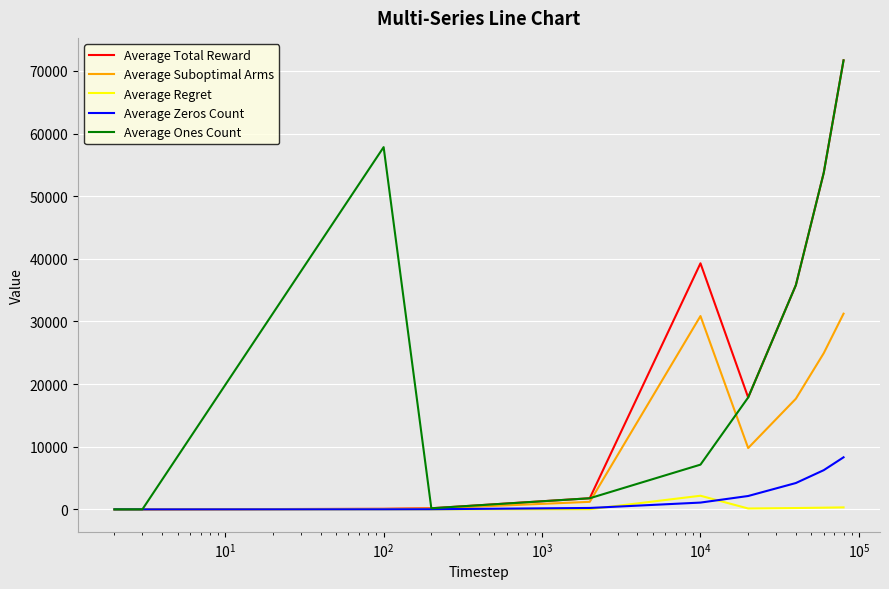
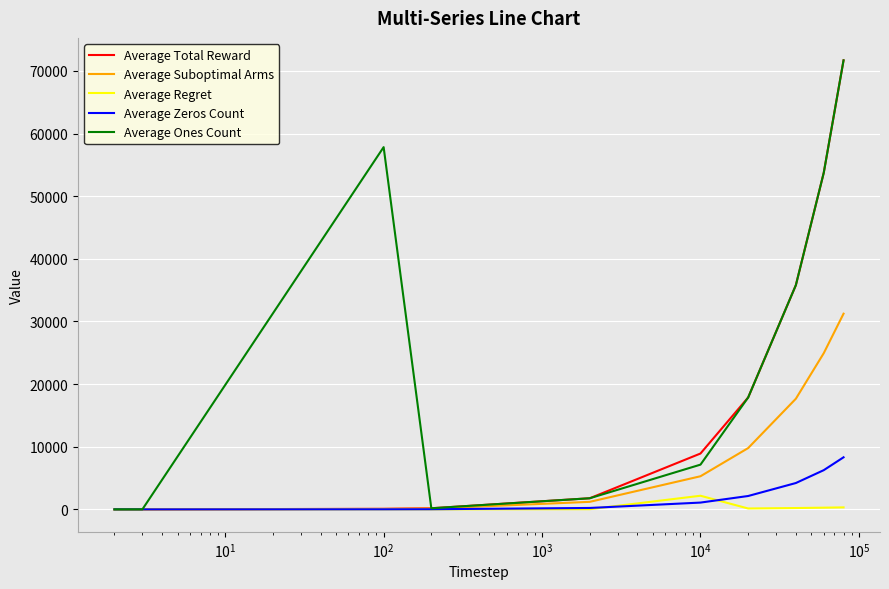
  {
    "Average Total Reward": {
-     "10^4": 39000
+     "10^4": 9000
    },
    "Average Suboptimal Arms": {
-     "10^4": 31000
+     "10^4": 5000
    },
    "Average Regret": {
      "10^4": 2000
    },
    "Average Zeros Count": {
      "10^4": 1000
    },
    "Average Ones Count": {
      "10^2": 58000,
      "10^4": 7000
    }
  }
